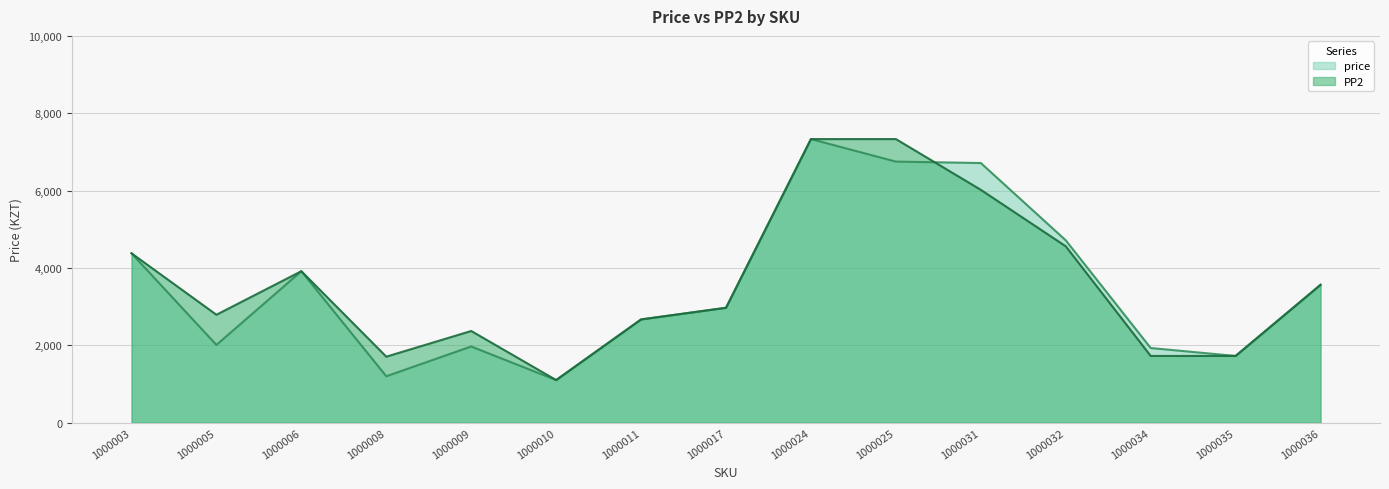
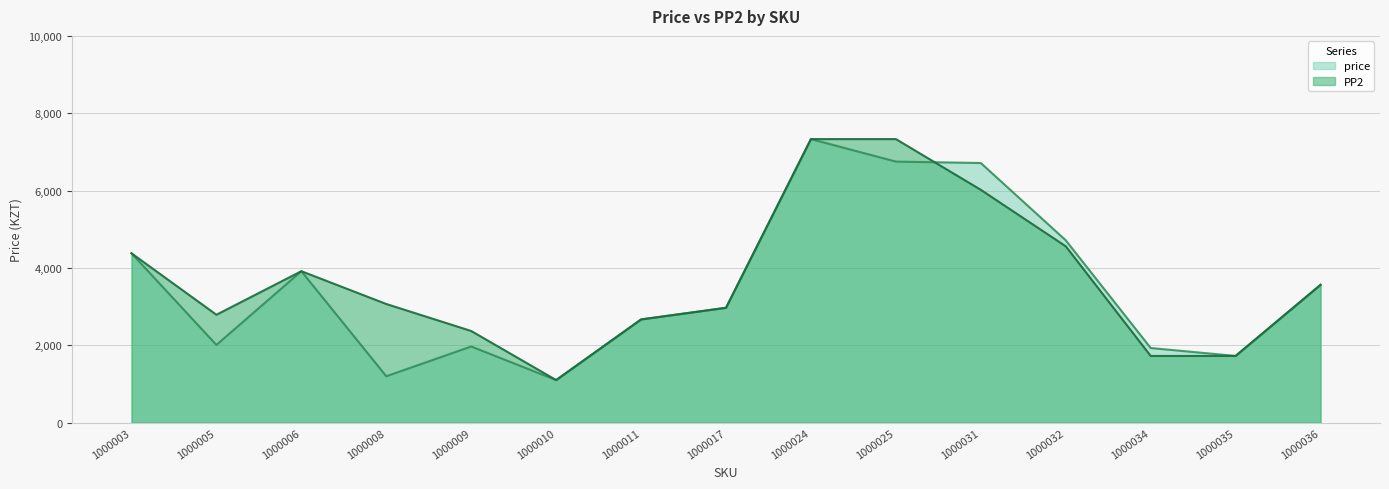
  {
    "price": {
      "1000005": "2,000",
      "1000008": "1,200",
      "1000009": "2,000",
      "1000025": "6,800",
      "1000031": "6,700",
      "1000032": "4,700",
      "1000034": "1,900"
    },
    "PP2": {
      "1000005": "2,800",
-     "1000008": "1,700",
+     "1000008": "3,100",
      "1000009": "2,400",
      "1000025": "7,300",
      "1000031": "6,000",
      "1000032": "4,600",
      "1000034": "1,700"
    }
  }
